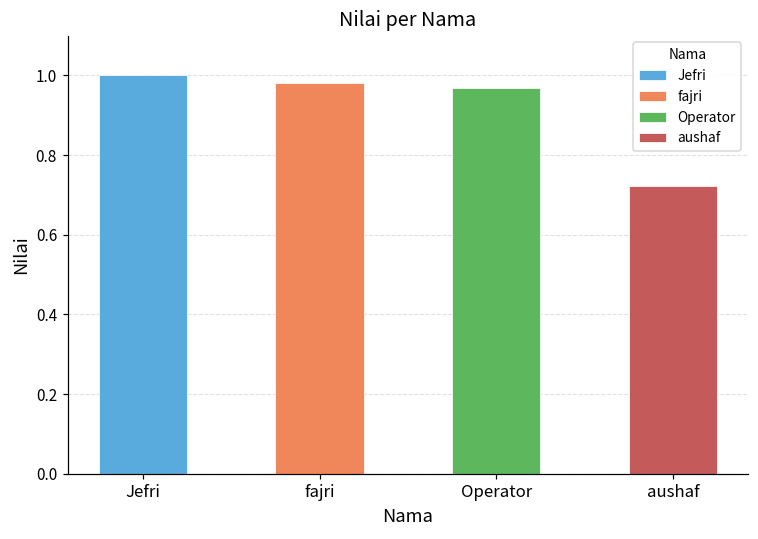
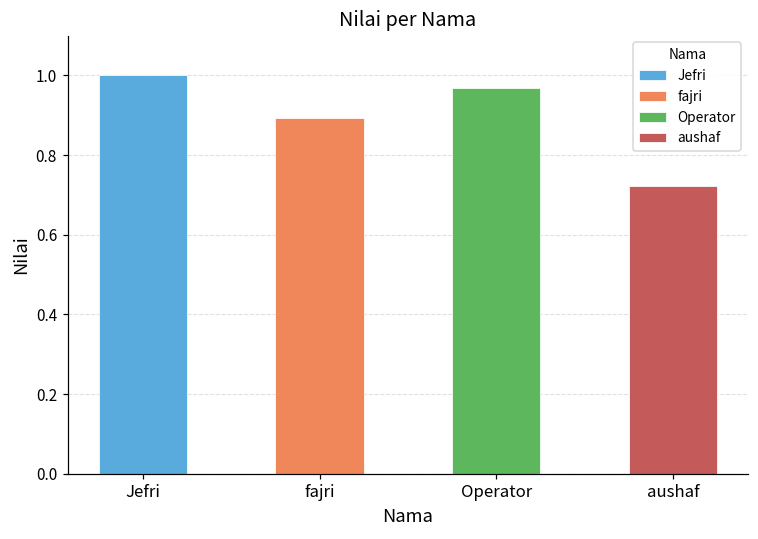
  {
    "Jefri": 1.00,
-   "fajri": 0.98,
+   "fajri": 0.89,
    "Operator": 0.97,
    "aushaf": 0.72
  }
